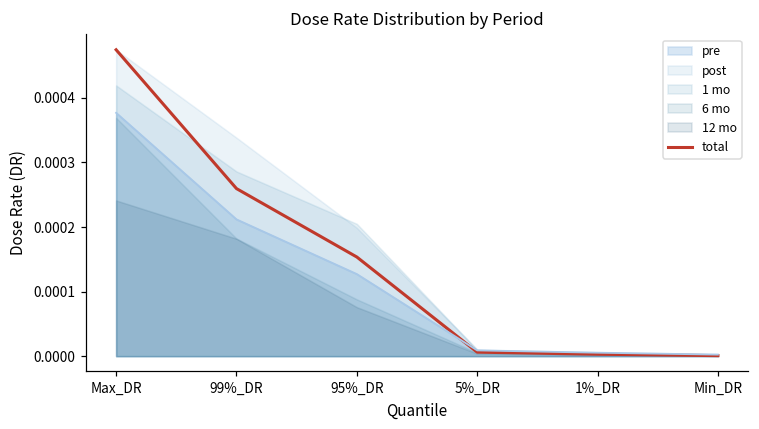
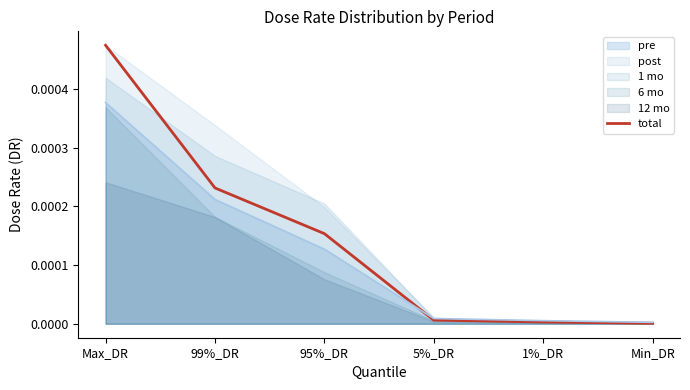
  {
    "total": {
-     "99%_DR": 0.00026,
+     "99%_DR": 0.00023,
      "95%_DR": 0.00015
    }
  }
